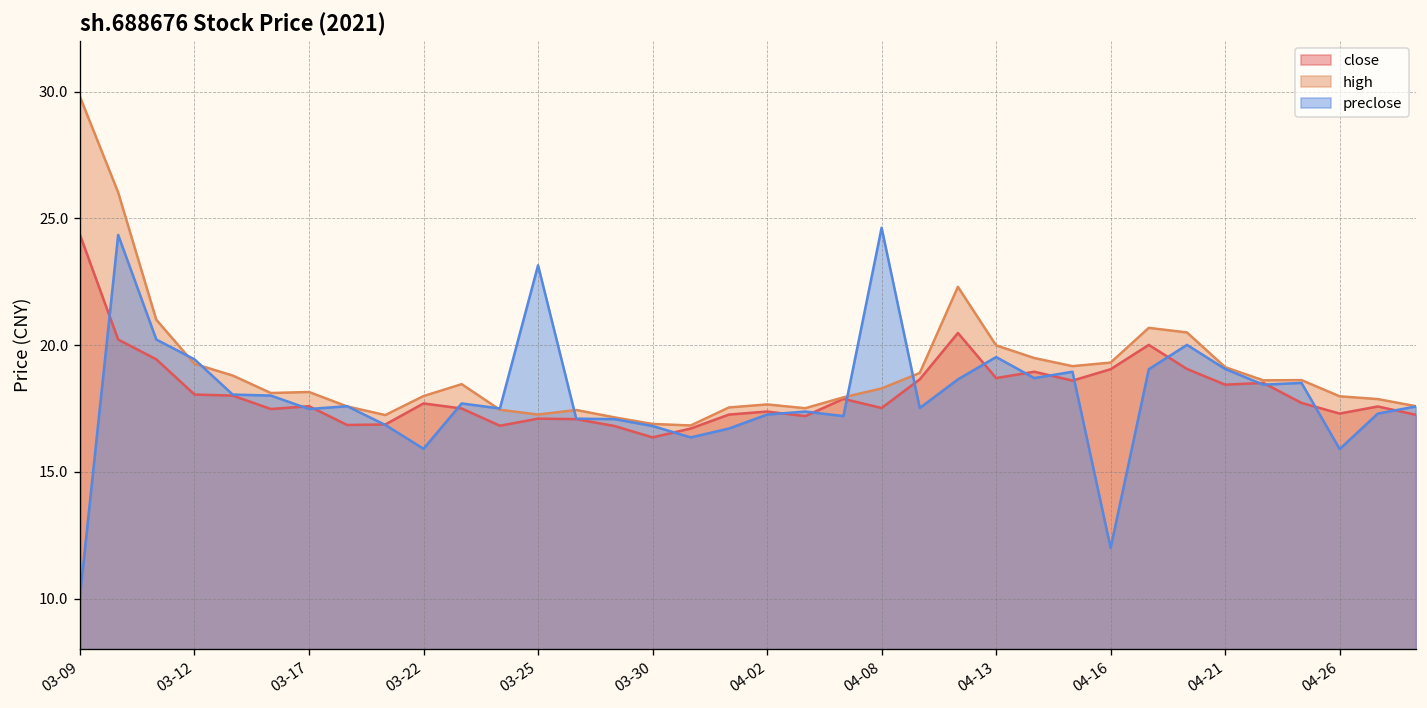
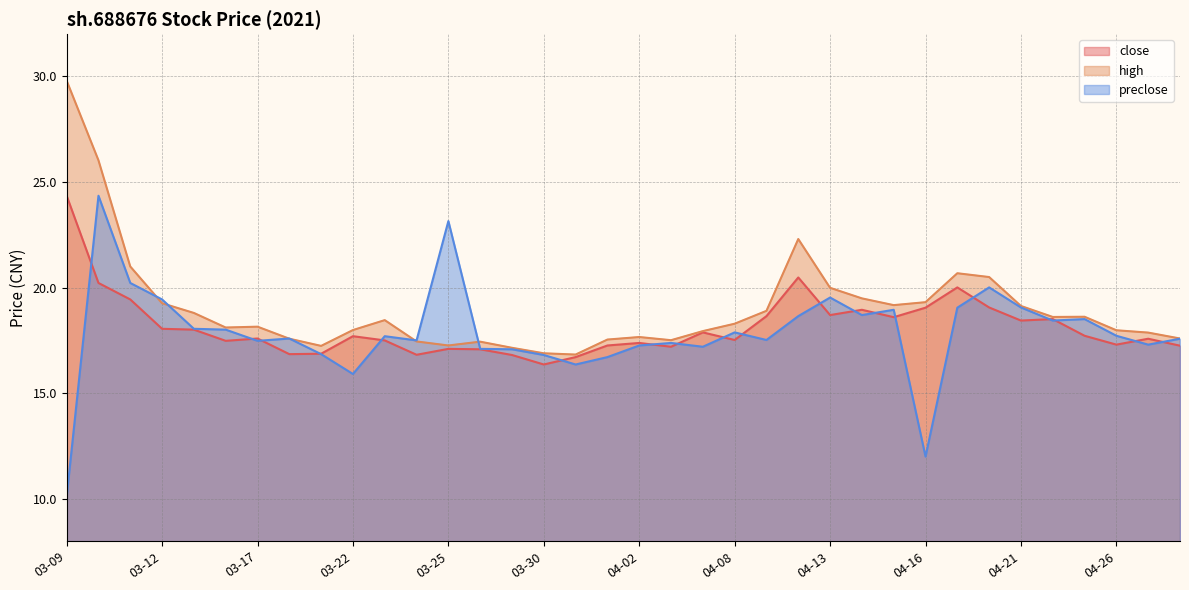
  {
    "preclose": {
      "03-09": 10.1,
      "03-12": 19.4,
      "03-22": 15.9,
      "03-25": 23.2,
      "04-02": 17.3,
-     "04-08": 24.6,
+     "04-08": 17.9,
      "04-13": 19.5,
      "04-16": 12.0,
-     "04-26": 15.9
+     "04-26": 17.7
    }
  }
